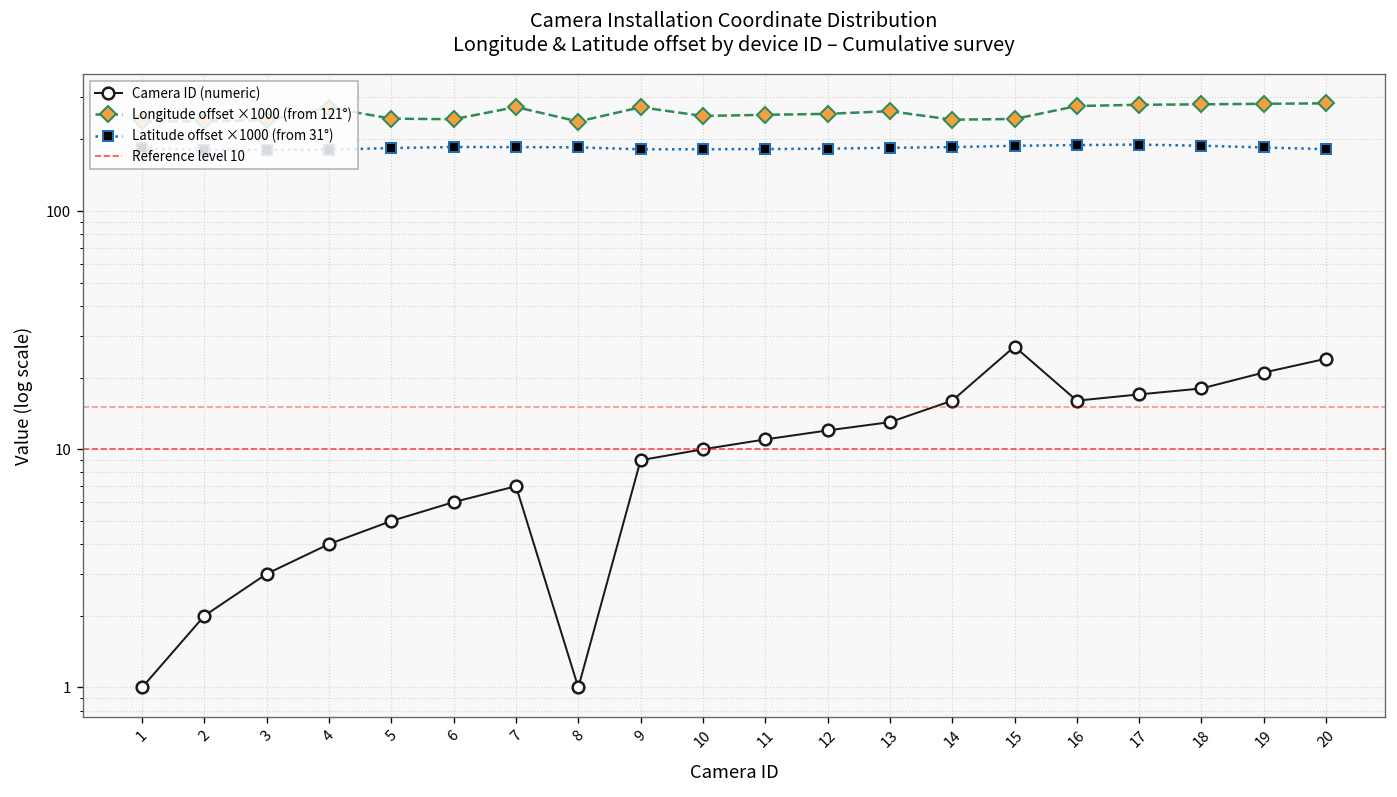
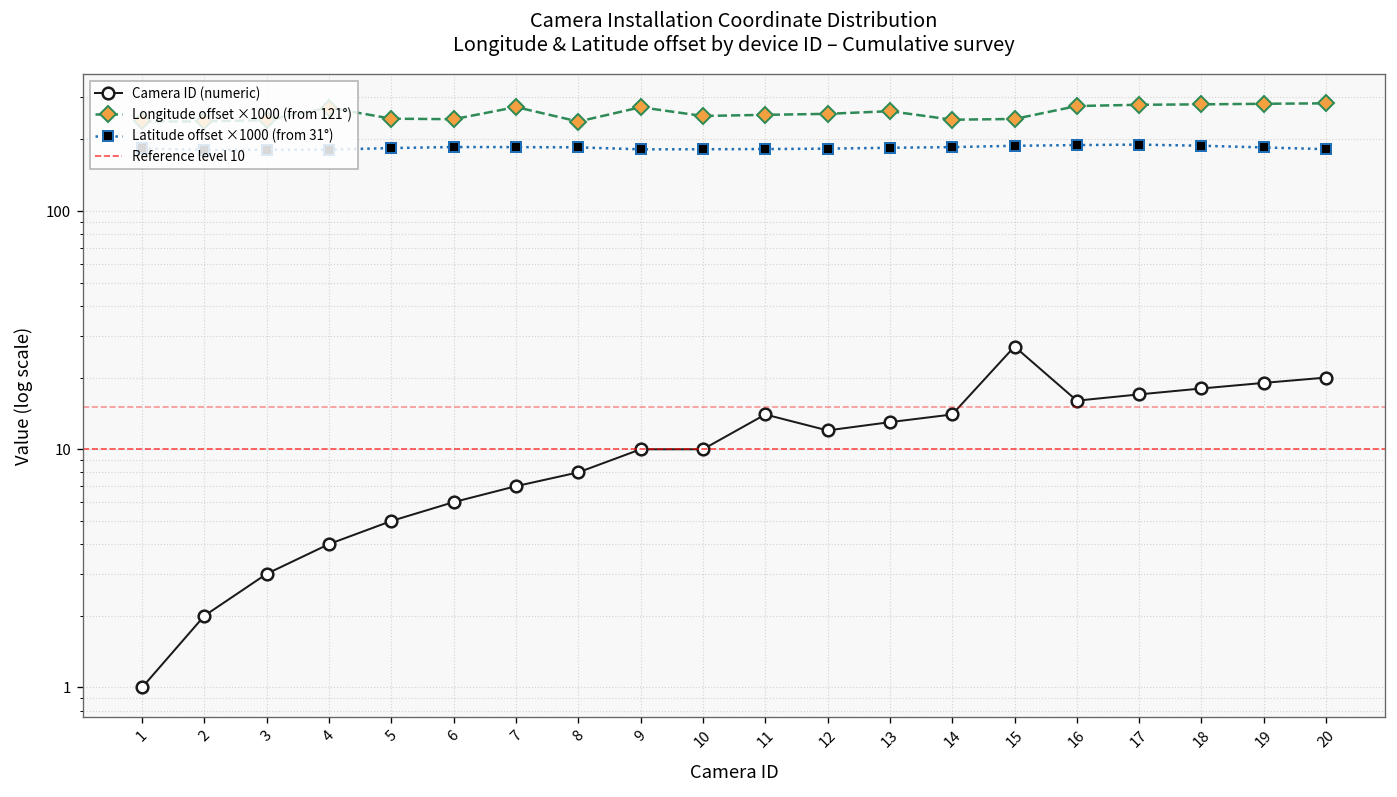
  {
    "Camera ID (numeric)": {
      "1": 1,
      "2": 2,
      "3": 3,
      "4": 4,
      "5": 5,
      "6": 6,
      "7": 7,
-     "8": 1,
-     "9": 9,
+     "8": 8,
+     "9": 10,
      "10": 10,
-     "11": 11,
+     "11": 14,
      "12": 12,
      "13": 13,
-     "14": 16,
+     "14": 14,
      "15": 27,
      "16": 16,
      "17": 17,
      "18": 18,
-     "19": 21,
-     "20": 24
+     "19": 19,
+     "20": 20
    },
    "Longitude offset ×1000 (from 121°)": {
      "5": 240,
      "6": 240,
      "7": 270,
      "8": 240,
      "9": 270,
      "10": 250,
      "11": 250,
      "12": 260,
      "13": 260,
      "14": 240,
      "15": 240,
      "16": 280,
      "17": 280,
      "18": 280,
      "19": 280,
      "20": 280
    },
    "Latitude offset ×1000 (from 31°)": {
      "5": 180,
      "6": 190,
      "7": 190,
      "8": 190,
      "9": 180,
      "10": 180,
      "11": 180,
      "12": 180,
      "13": 180,
      "14": 190,
      "15": 190,
      "16": 190,
      "17": 190,
      "18": 190,
      "19": 180,
      "20": 180
    }
  }
